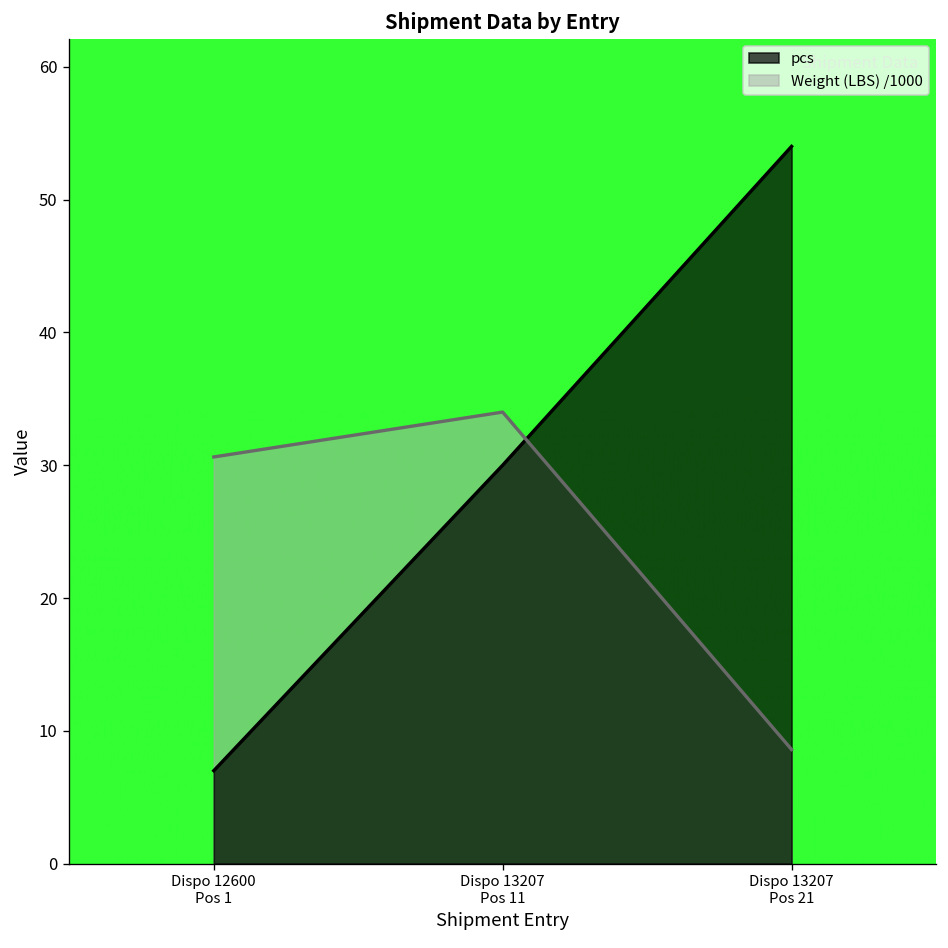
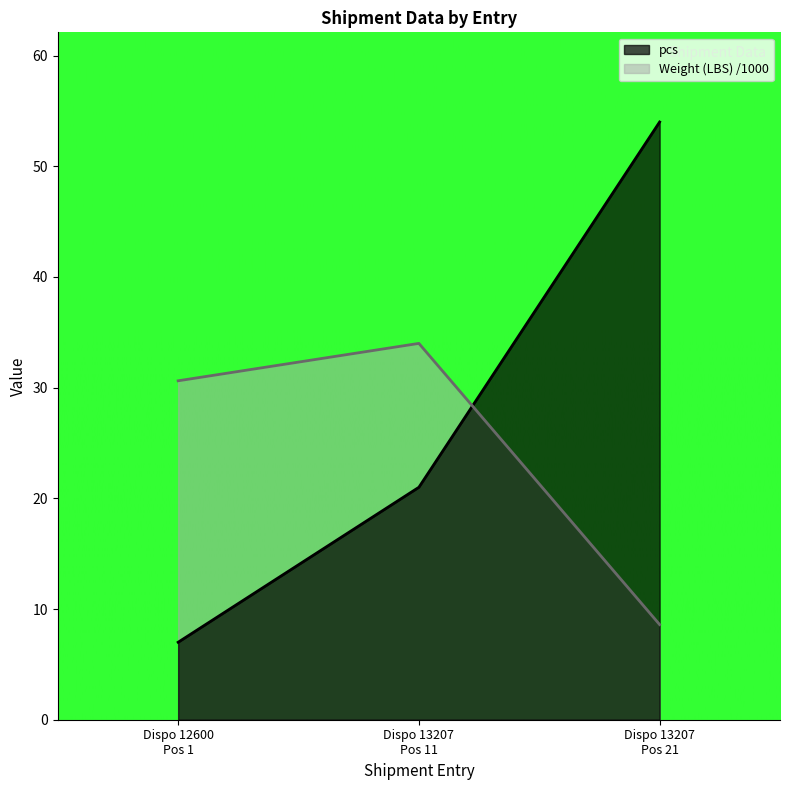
  {
    "pcs": {
      "Dispo 12600 Pos 1": 7,
-     "Dispo 13207 Pos 11": 30,
+     "Dispo 13207 Pos 11": 21,
      "Dispo 13207 Pos 21": 54
    },
    "Weight (LBS) /1000": {
      "Dispo 12600 Pos 1": 30.6,
      "Dispo 13207 Pos 11": 34,
      "Dispo 13207 Pos 21": 8.6
    }
  }
